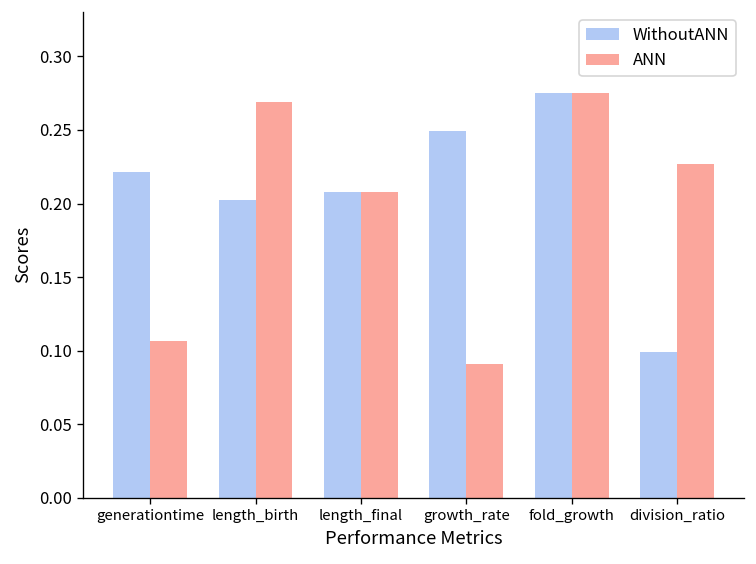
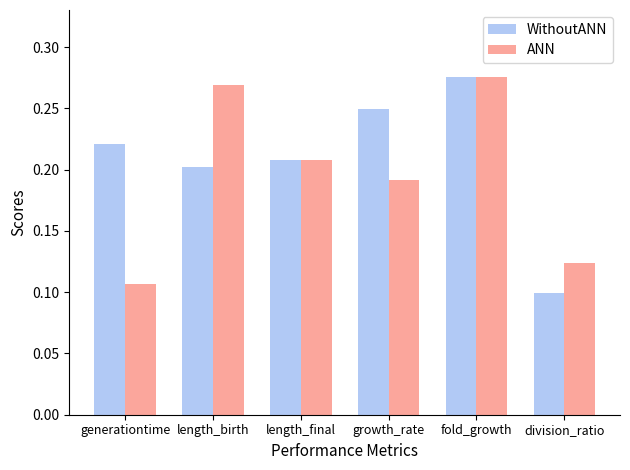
  {
    "WithoutANN": {
      "generationtime": 0.221,
      "length_birth": 0.202,
      "length_final": 0.208,
      "growth_rate": 0.249,
      "fold_growth": 0.275,
      "division_ratio": 0.099
    },
    "ANN": {
      "generationtime": 0.106,
      "length_birth": 0.269,
      "length_final": 0.208,
-     "growth_rate": 0.091,
+     "growth_rate": 0.192,
      "fold_growth": 0.275,
-     "division_ratio": 0.227
+     "division_ratio": 0.124
    }
  }
